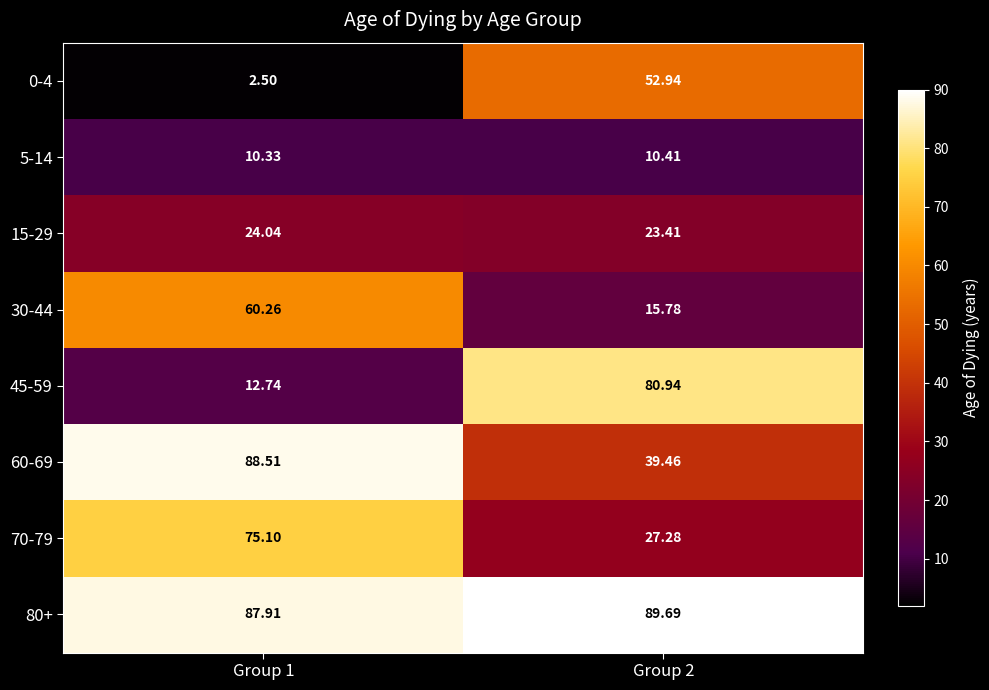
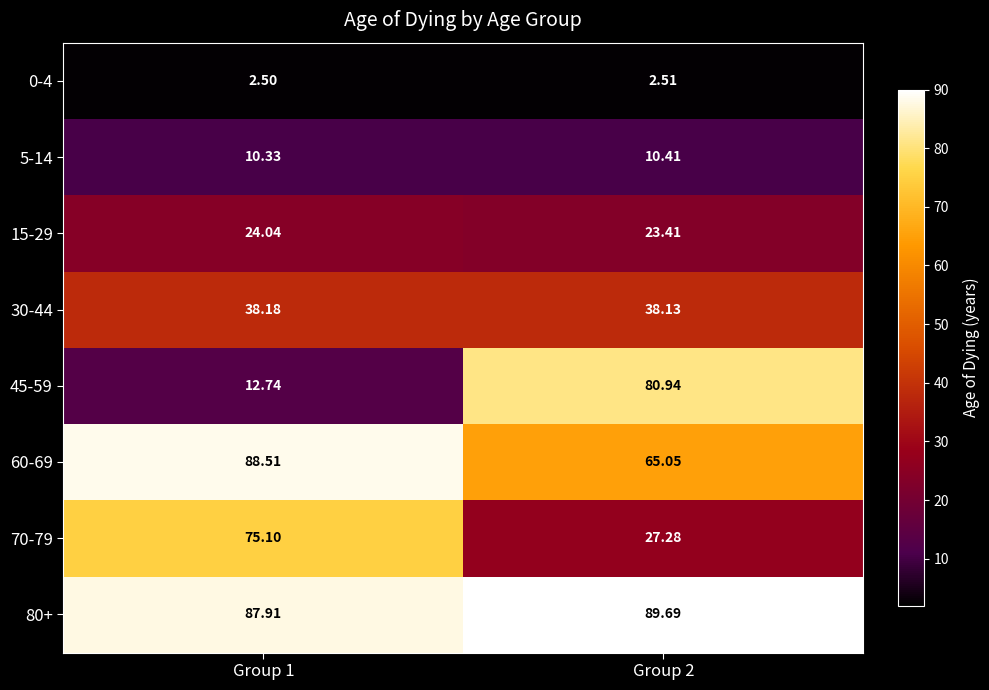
  {
    "0-4": {
      "Group 1": 2.50,
-     "Group 2": 52.94
+     "Group 2": 2.51
    },
    "5-14": {
      "Group 1": 10.33,
      "Group 2": 10.41
    },
    "15-29": {
      "Group 1": 24.04,
      "Group 2": 23.41
    },
    "30-44": {
-     "Group 1": 60.26,
-     "Group 2": 15.78
+     "Group 1": 38.18,
+     "Group 2": 38.13
    },
    "45-59": {
      "Group 1": 12.74,
      "Group 2": 80.94
    },
    "60-69": {
      "Group 1": 88.51,
-     "Group 2": 39.46
+     "Group 2": 65.05
    },
    "70-79": {
      "Group 1": 75.10,
      "Group 2": 27.28
    },
    "80+": {
      "Group 1": 87.91,
      "Group 2": 89.69
    }
  }
